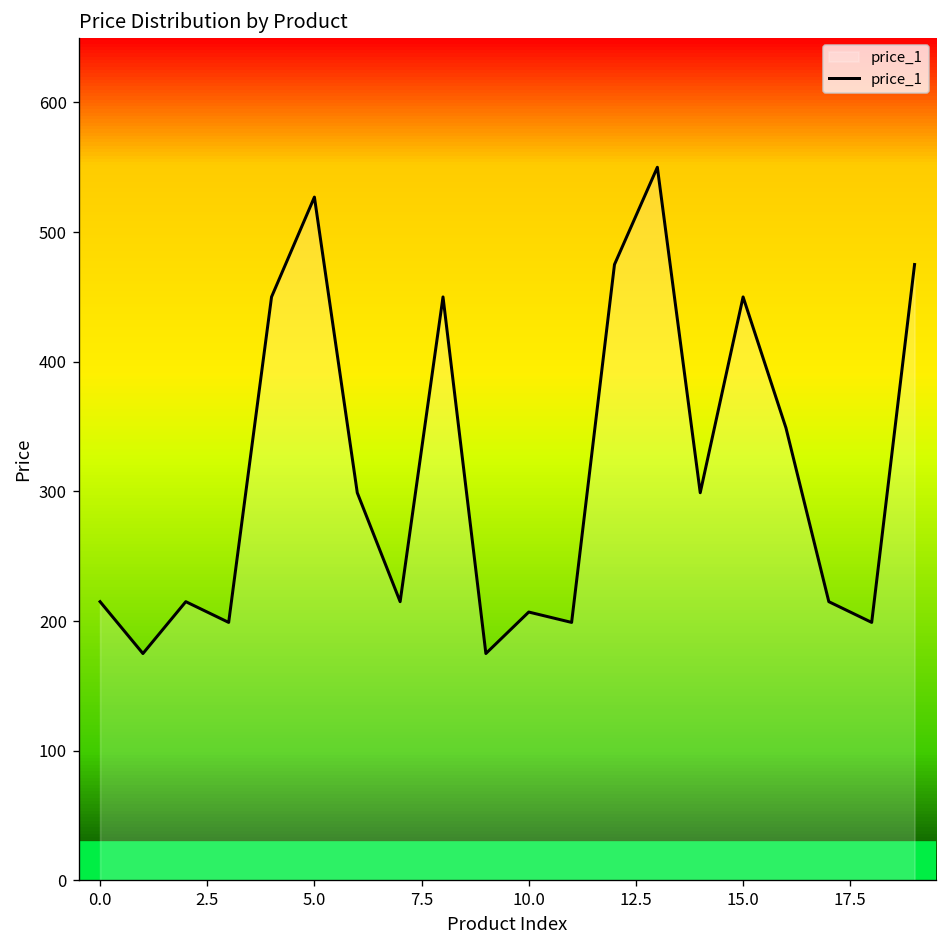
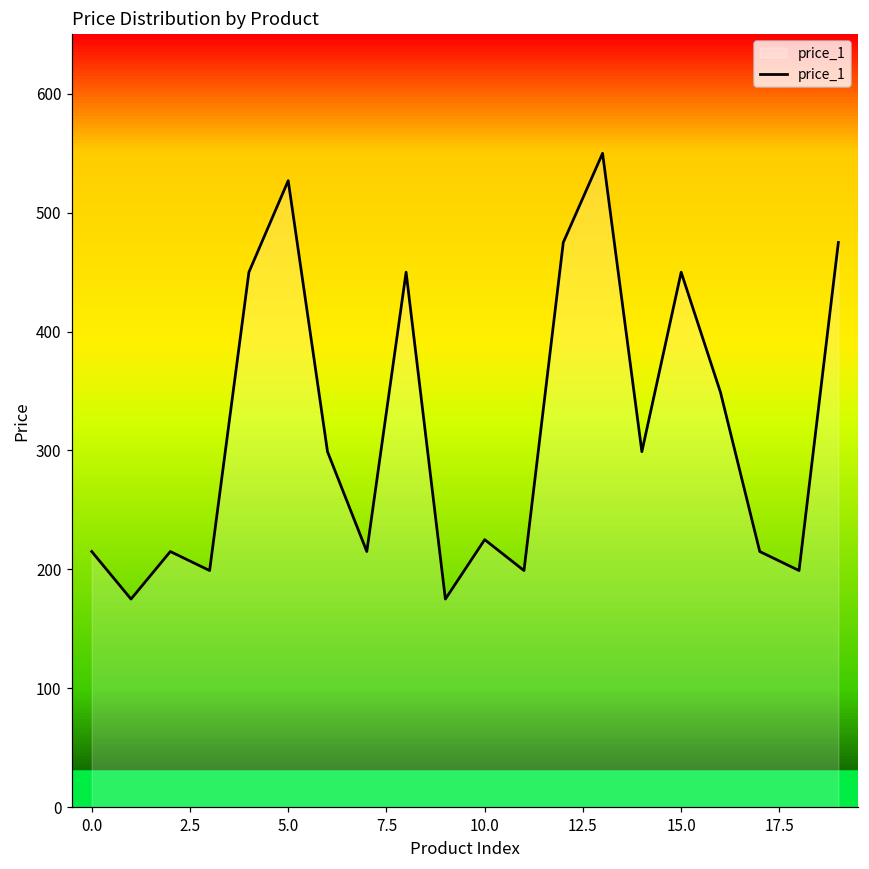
  {
    "0.0": 215,
    "5.0": 527,
-   "10.0": 207,
+   "10.0": 225,
    "15.0": 450
  }
